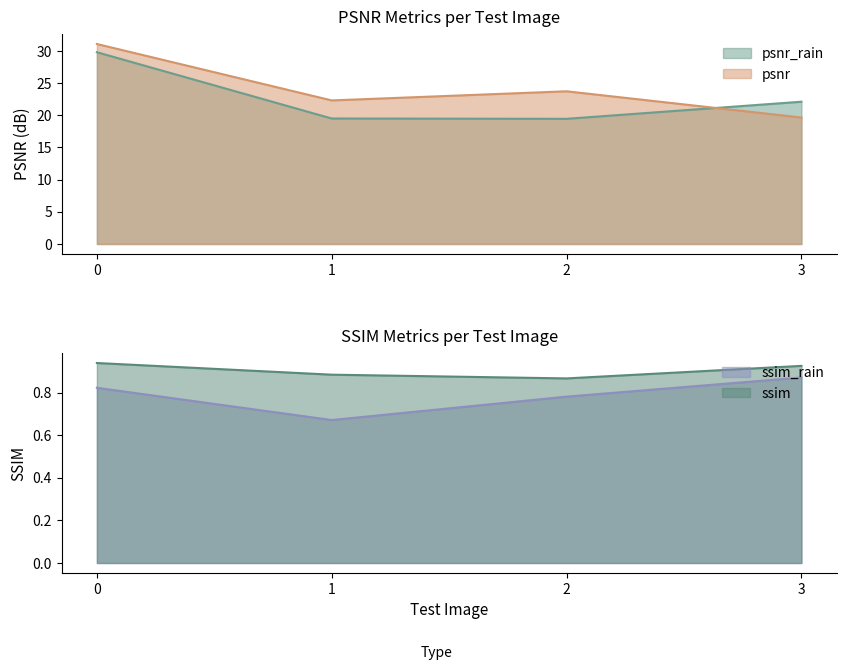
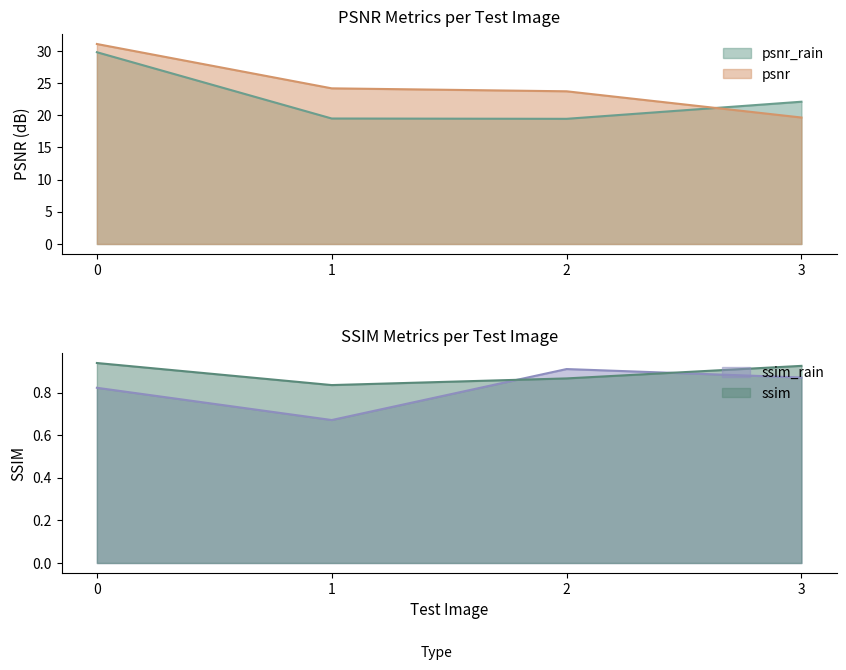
  {
    "PSNR Metrics per Test Image": {
      "psnr_rain": {
        "0": 30,
        "1": 20,
        "2": 19,
        "3": 22
      },
      "psnr": {
        "0": 31,
-       "1": 22,
+       "1": 24,
        "2": 24,
        "3": 20
      }
    },
    "SSIM Metrics per Test Image": {
      "ssim_rain": {
        "0": 0.82,
        "1": 0.67,
-       "2": 0.78,
+       "2": 0.91,
        "3": 0.87
      },
      "ssim": {
        "0": 0.94,
-       "1": 0.88,
+       "1": 0.84,
        "2": 0.87,
        "3": 0.93
      }
    }
  }
